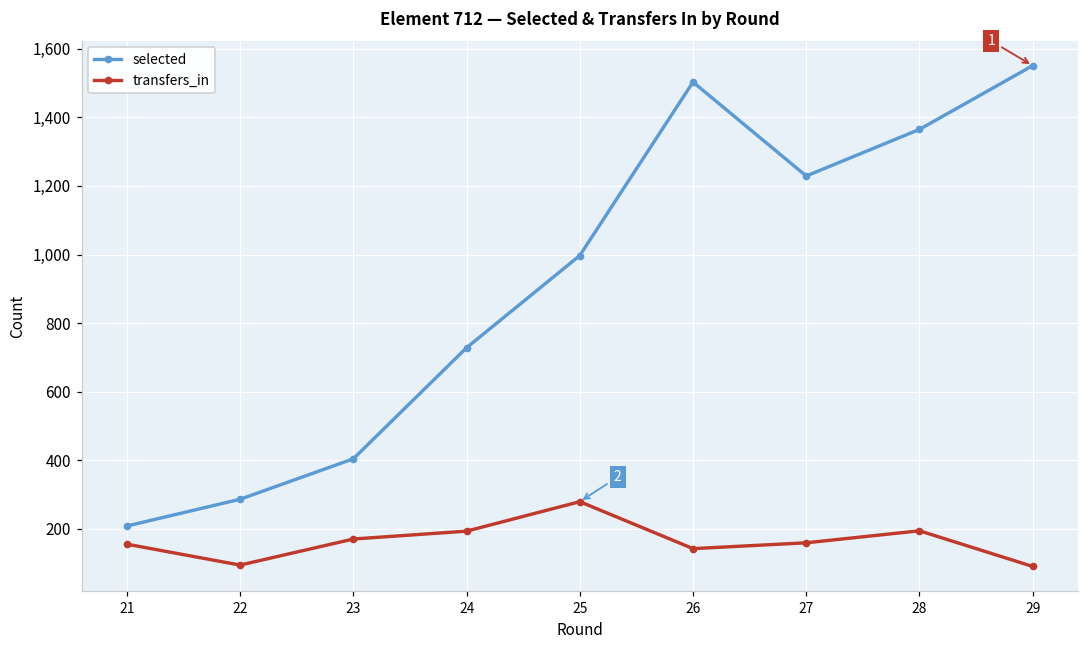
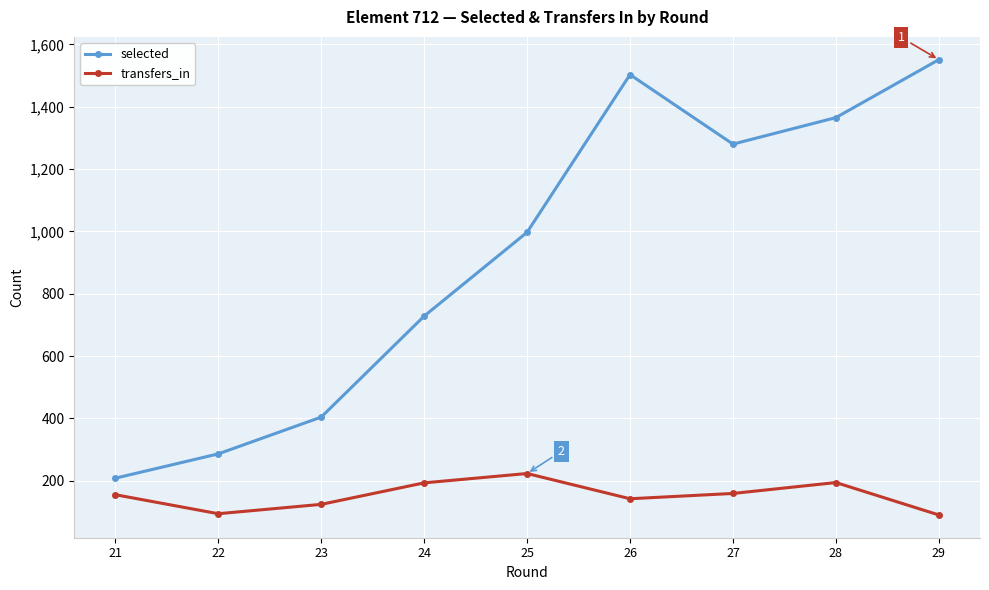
  {
    "selected": {
      "21": "210",
      "22": "290",
      "23": "400",
      "24": "730",
      "25": "1,000",
      "26": "1,500",
-     "27": "1,230",
+     "27": "1,280",
      "28": "1,370",
      "29": "1,550"
    },
    "transfers_in": {
      "21": "160",
      "22": "90",
-     "23": "170",
+     "23": "120",
      "24": "190",
-     "25": "280",
+     "25": "220",
      "26": "140",
      "27": "160",
      "28": "190",
      "29": "90"
    }
  }
